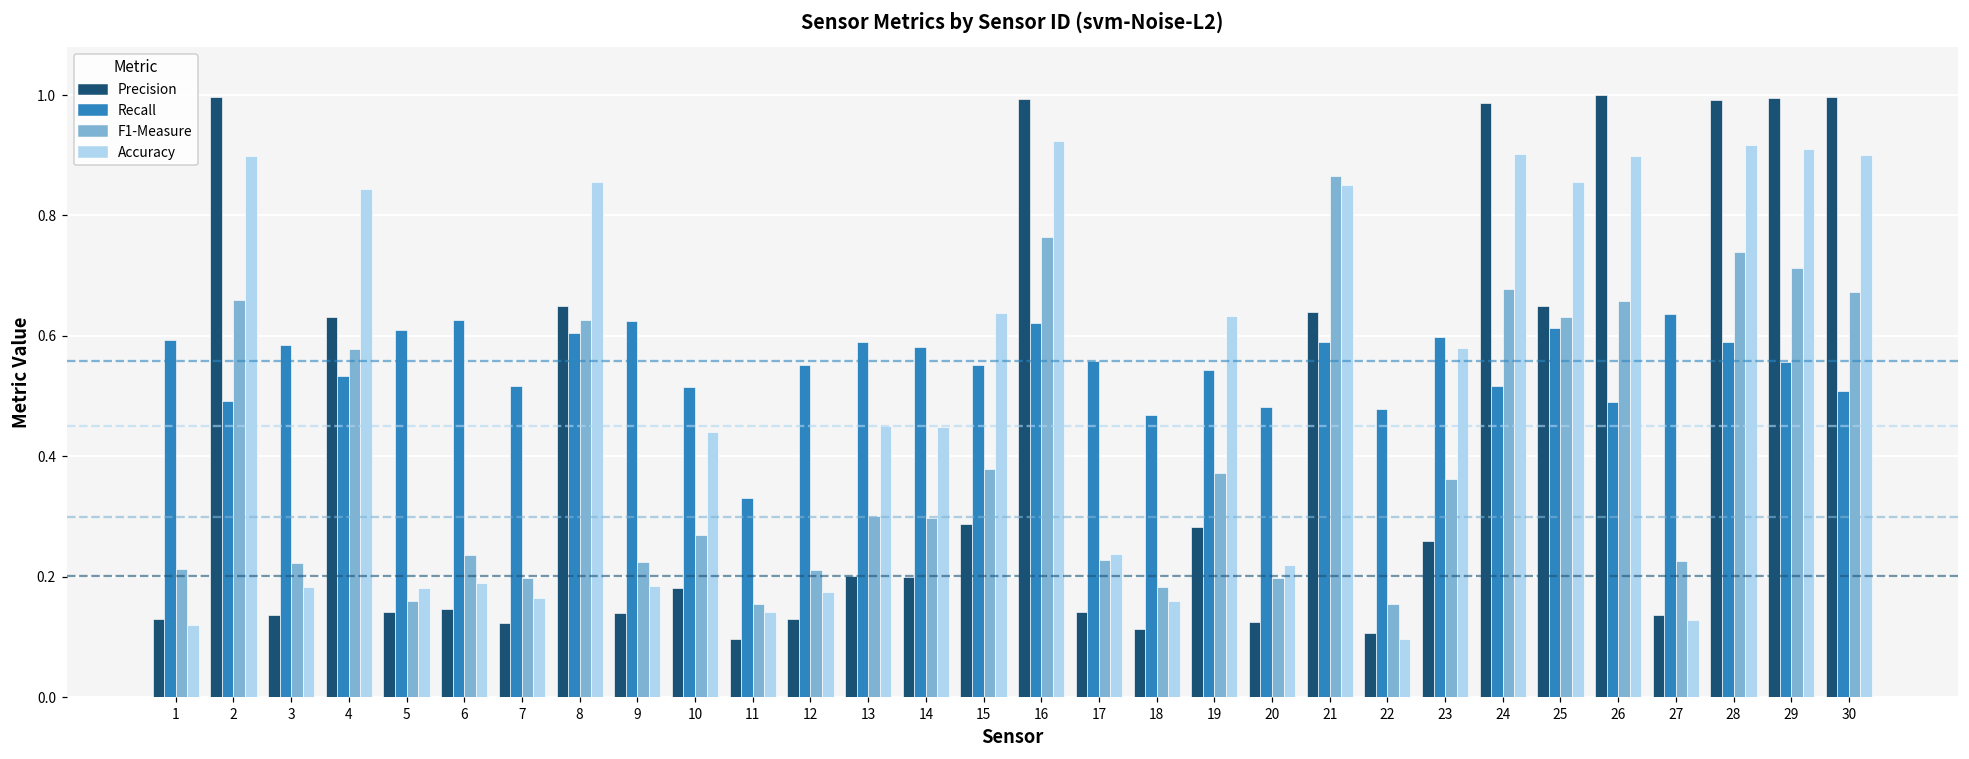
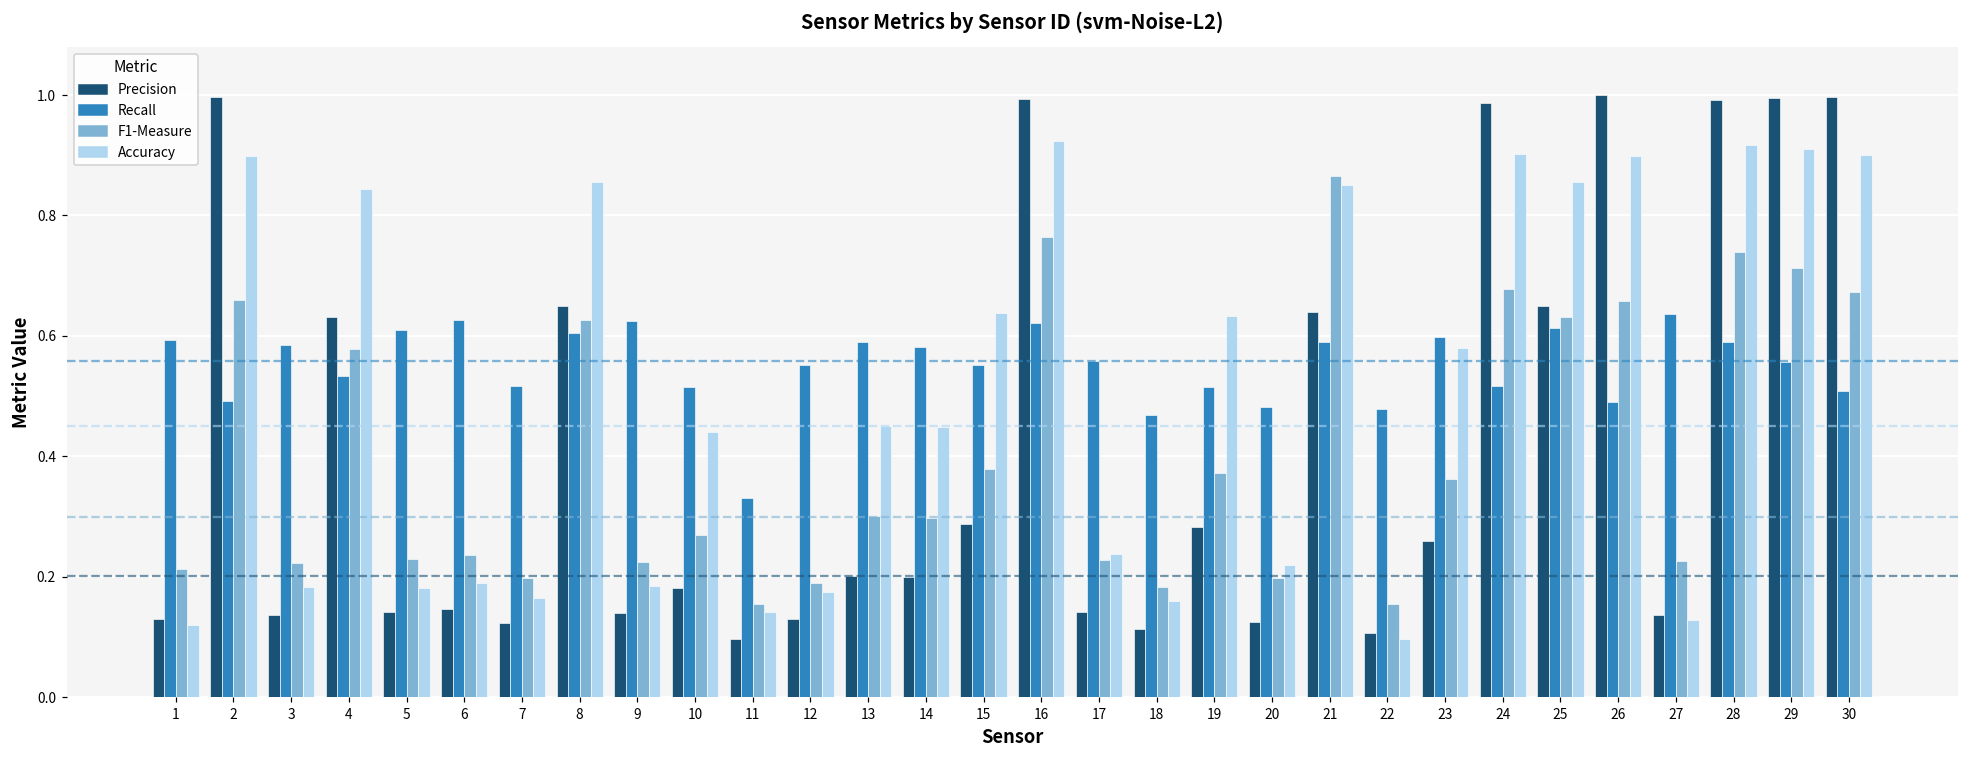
  {
    "Precision": {
      "1": 0.13,
      "2": 1.00,
      "3": 0.14,
      "4": 0.63,
      "5": 0.14,
      "6": 0.15,
      "7": 0.12,
      "8": 0.65,
      "9": 0.14,
      "10": 0.18,
      "11": 0.10,
      "12": 0.13,
      "13": 0.20,
      "14": 0.20,
      "15": 0.29,
      "16": 0.99,
      "17": 0.14,
      "18": 0.11,
      "19": 0.28,
      "20": 0.13,
      "21": 0.64,
      "22": 0.11,
      "23": 0.26,
      "24": 0.99,
      "25": 0.65,
      "26": 1.00,
      "27": 0.14,
      "28": 0.99,
      "29": 1.00,
      "30": 1.00
    },
    "Recall": {
      "1": 0.59,
      "2": 0.49,
      "3": 0.58,
      "4": 0.53,
      "5": 0.61,
      "6": 0.63,
      "7": 0.52,
      "8": 0.60,
      "9": 0.62,
      "10": 0.52,
      "11": 0.33,
      "12": 0.55,
      "13": 0.59,
      "14": 0.58,
      "15": 0.55,
      "16": 0.62,
      "17": 0.56,
      "18": 0.47,
-     "19": 0.54,
+     "19": 0.52,
      "20": 0.48,
      "21": 0.59,
      "22": 0.48,
      "23": 0.60,
      "24": 0.52,
      "25": 0.61,
      "26": 0.49,
      "27": 0.64,
      "28": 0.59,
      "29": 0.56,
      "30": 0.51
    },
    "F1-Measure": {
      "1": 0.21,
      "2": 0.66,
      "3": 0.22,
      "4": 0.58,
-     "5": 0.16,
+     "5": 0.23,
      "6": 0.24,
      "7": 0.20,
      "8": 0.63,
      "9": 0.23,
      "10": 0.27,
      "11": 0.16,
-     "12": 0.21,
+     "12": 0.19,
      "13": 0.30,
      "14": 0.30,
      "15": 0.38,
      "16": 0.77,
      "17": 0.23,
      "18": 0.18,
      "19": 0.37,
      "20": 0.20,
      "21": 0.87,
      "22": 0.16,
      "23": 0.36,
      "24": 0.68,
      "25": 0.63,
      "26": 0.66,
      "27": 0.23,
      "28": 0.74,
      "29": 0.71,
      "30": 0.67
    },
    "Accuracy": {
      "1": 0.12,
      "2": 0.90,
      "3": 0.18,
      "4": 0.84,
      "5": 0.18,
      "6": 0.19,
      "7": 0.17,
      "8": 0.86,
      "9": 0.19,
      "10": 0.44,
      "11": 0.14,
      "12": 0.17,
      "13": 0.45,
      "14": 0.45,
      "15": 0.64,
      "16": 0.92,
      "17": 0.24,
      "18": 0.16,
      "19": 0.63,
      "20": 0.22,
      "21": 0.85,
      "22": 0.10,
      "23": 0.58,
      "24": 0.90,
      "25": 0.86,
      "26": 0.90,
      "27": 0.13,
      "28": 0.92,
      "29": 0.91,
      "30": 0.90
    }
  }
